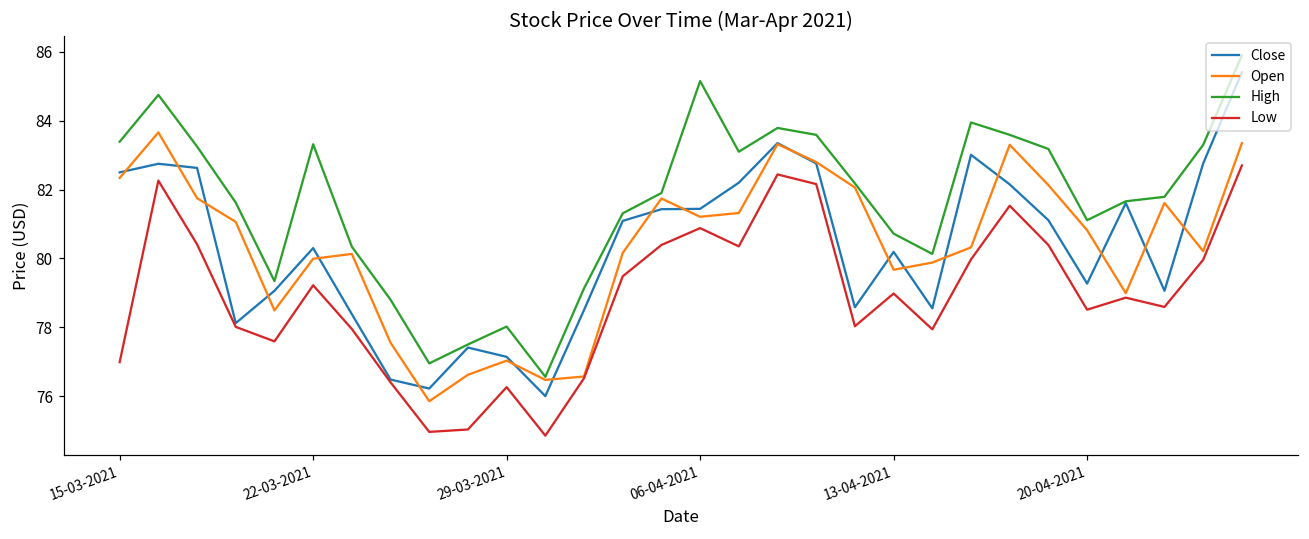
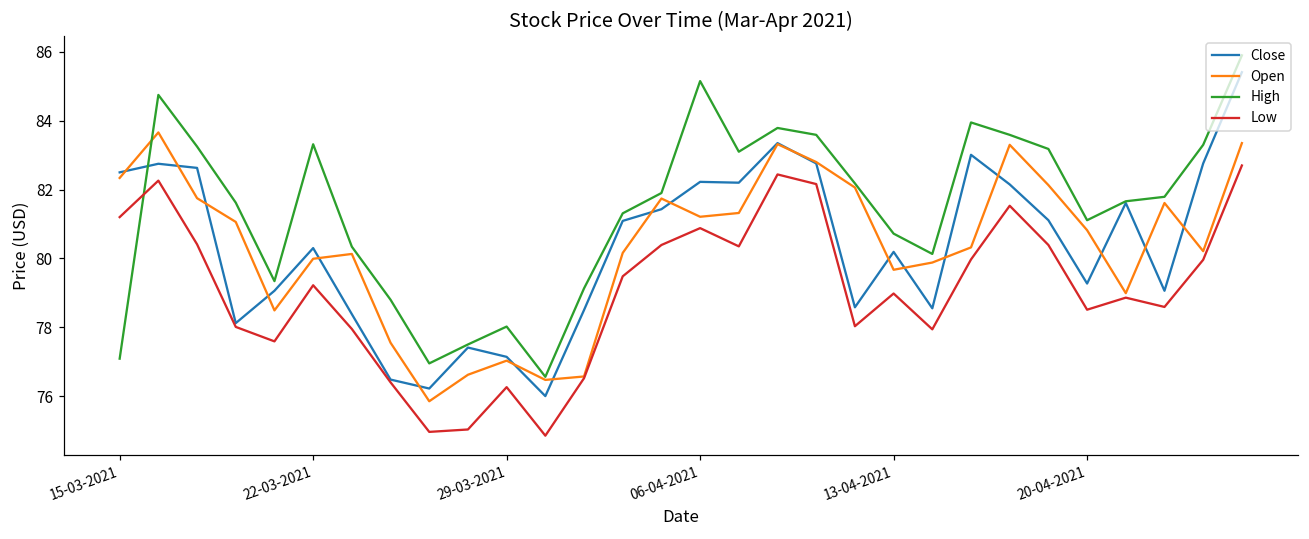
  {
    "Close": {
      "15-03-2021": 82.5,
      "22-03-2021": 80.3,
      "29-03-2021": 77.1,
-     "06-04-2021": 81.4,
+     "06-04-2021": 82.2,
      "13-04-2021": 80.2,
      "20-04-2021": 79.3
    },
    "Open": {
      "15-03-2021": 82.3,
      "22-03-2021": 80.0,
      "29-03-2021": 77.0,
      "06-04-2021": 81.2,
      "13-04-2021": 79.7,
      "20-04-2021": 80.8
    },
    "High": {
-     "15-03-2021": 83.4,
+     "15-03-2021": 77.1,
      "22-03-2021": 83.3,
      "29-03-2021": 78.0,
      "06-04-2021": 85.2,
      "13-04-2021": 80.7,
      "20-04-2021": 81.1
    },
    "Low": {
-     "15-03-2021": 77.0,
+     "15-03-2021": 81.2,
      "22-03-2021": 79.2,
      "29-03-2021": 76.3,
      "06-04-2021": 80.9,
      "13-04-2021": 79.0,
      "20-04-2021": 78.5
    }
  }
